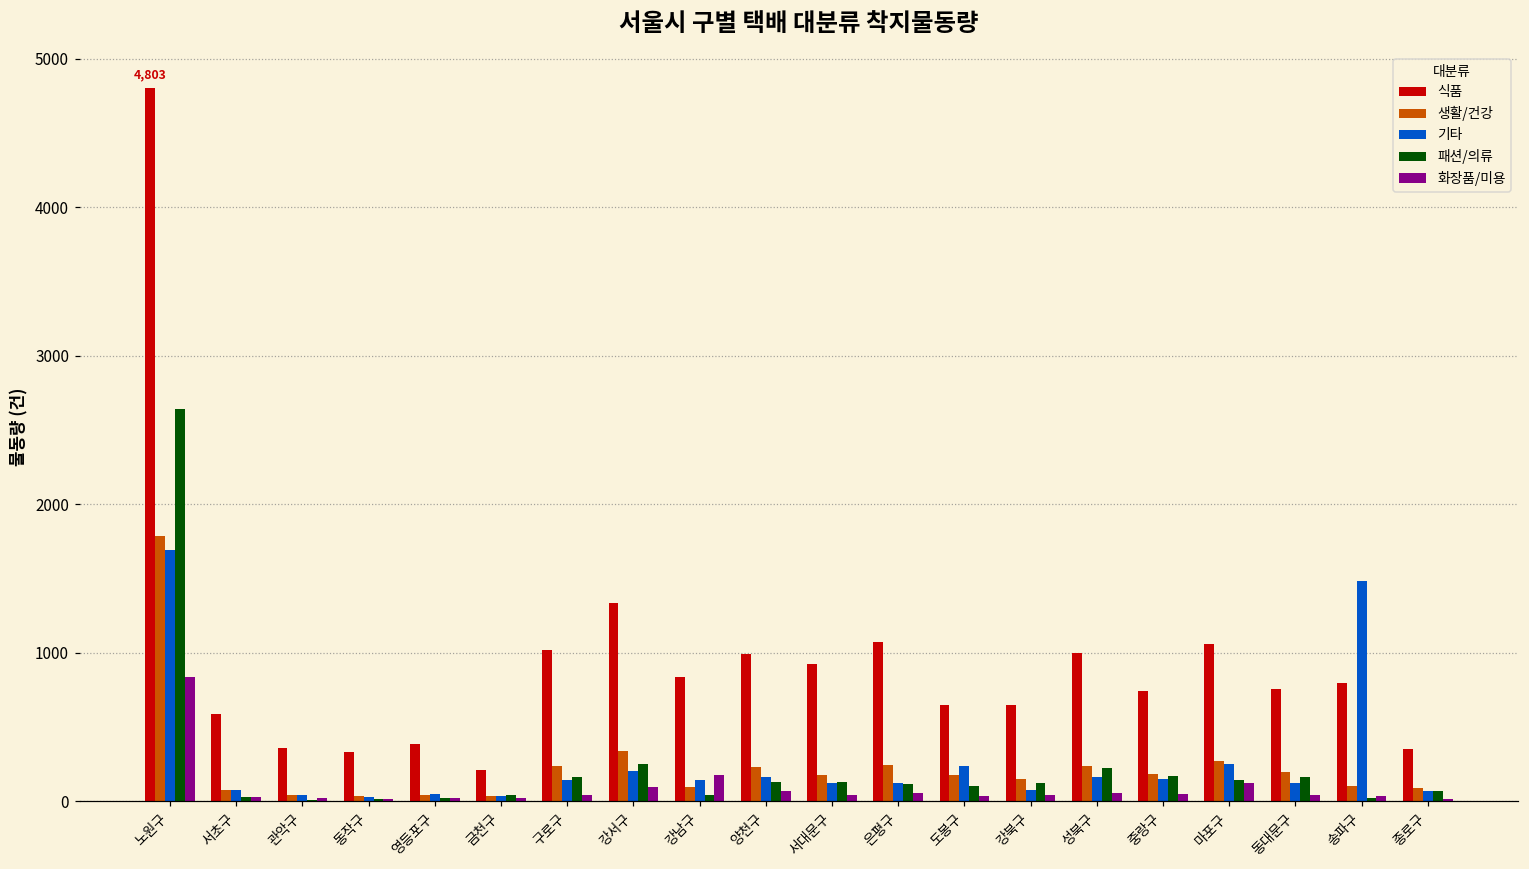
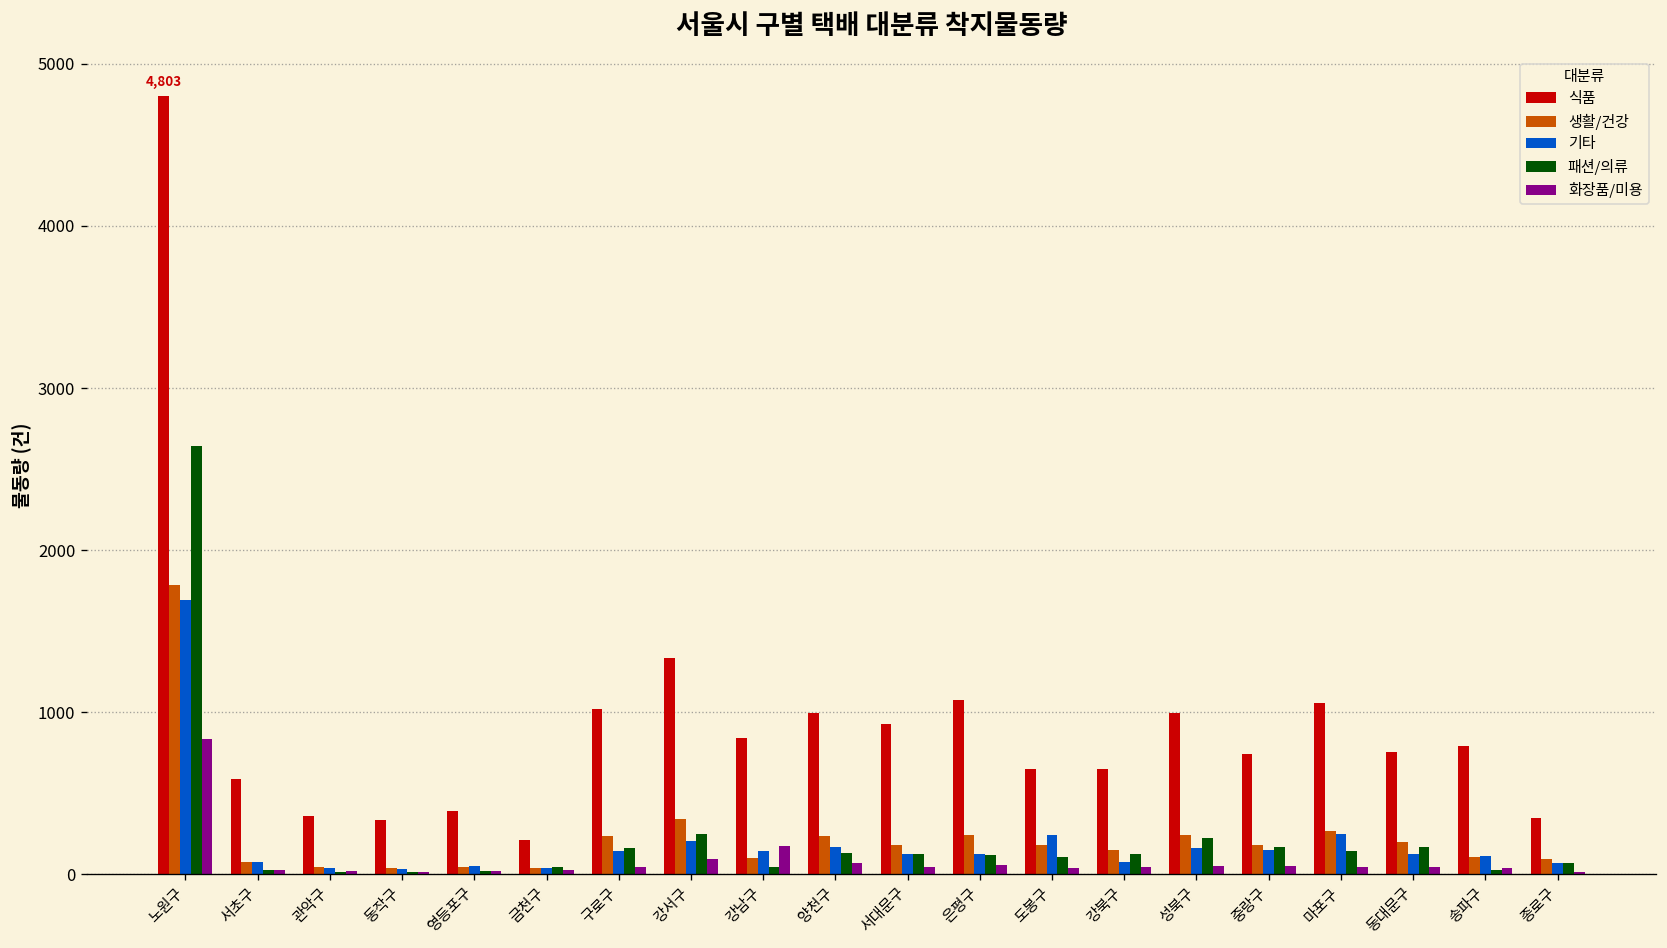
  {
    "식품": {
      "노원구": "4,803"
    },
    "생활/건강": {
      "노원구": "1790",
      "서초구": "80",
      "관악구": "40",
      "동작구": "40",
      "영등포구": "40",
      "금천구": "40",
      "구로구": "240",
      "강서구": "340",
      "강남구": "100",
      "양천구": "230",
      "서대문구": "180",
      "은평구": "240",
      "도봉구": "180",
      "강북구": "150",
      "성북구": "240",
      "중랑구": "180",
      "마포구": "270",
      "동대문구": "200",
      "송파구": "100",
      "종로구": "90"
    },
    "기타": {
      "노원구": "1700",
      "서초구": "80",
      "관악구": "40",
      "동작구": "30",
      "영등포구": "50",
      "금천구": "40",
      "구로구": "150",
      "강서구": "210",
      "강남구": "140",
      "양천구": "170",
      "서대문구": "130",
      "은평구": "130",
      "도봉구": "240",
      "강북구": "80",
      "성북구": "160",
      "중랑구": "150",
      "마포구": "250",
      "동대문구": "130",
-     "송파구": "1490",
+     "송파구": "110",
      "종로구": "70"
    },
    "패션/의류": {
      "노원구": "2640",
      "서초구": "30",
      "영등포구": "20",
      "금천구": "40",
      "구로구": "170",
      "강서구": "250",
      "강남구": "50",
      "양천구": "130",
      "서대문구": "130",
      "은평구": "120",
      "도봉구": "110",
      "강북구": "130",
      "성북구": "230",
      "중랑구": "170",
      "마포구": "140",
      "동대문구": "170",
      "송파구": "30",
      "종로구": "70"
    },
    "화장품/미용": {
      "노원구": "840",
      "서초구": "30",
      "관악구": "20",
      "영등포구": "20",
      "금천구": "20",
      "구로구": "50",
      "강서구": "100",
      "강남구": "180",
      "양천구": "70",
      "서대문구": "50",
      "은평구": "60",
      "도봉구": "40",
      "강북구": "40",
      "성북구": "50",
      "중랑구": "50",
-     "마포구": "130",
+     "마포구": "50",
      "동대문구": "40",
      "송파구": "40"
    }
  }
